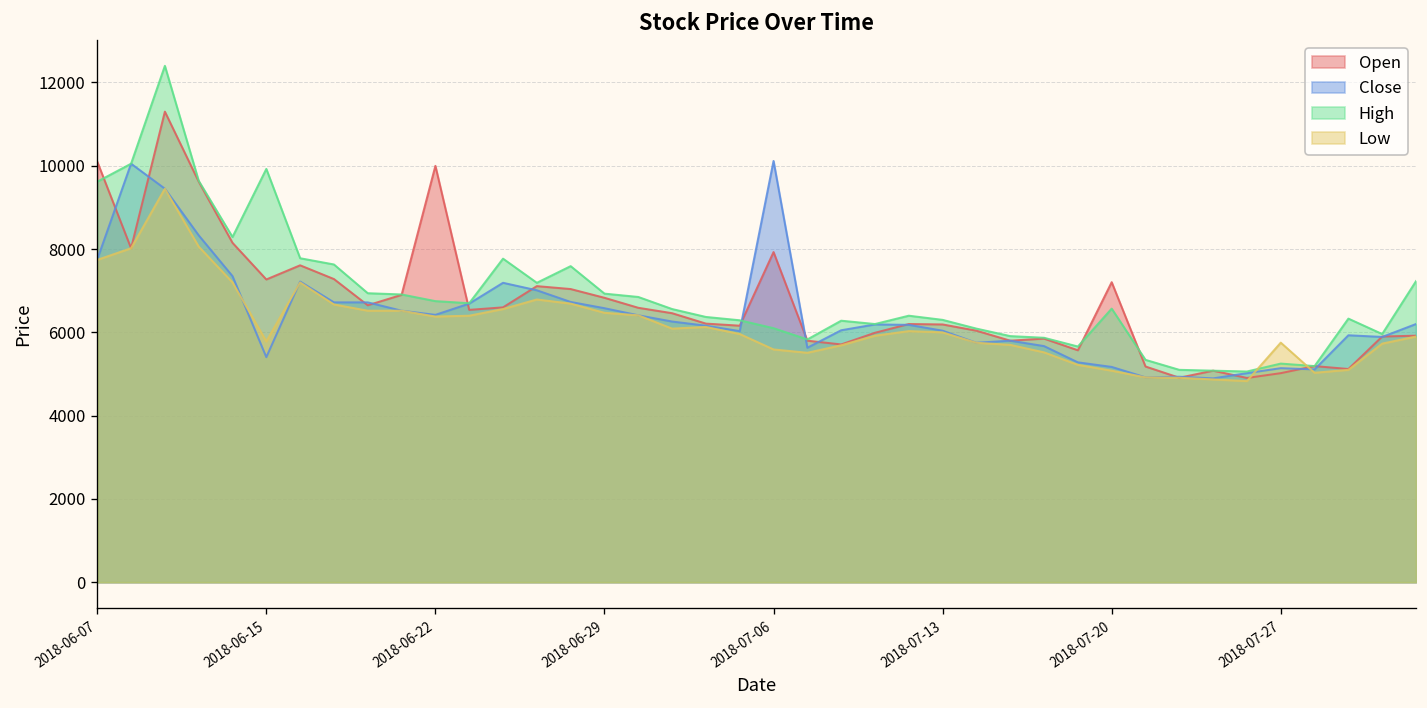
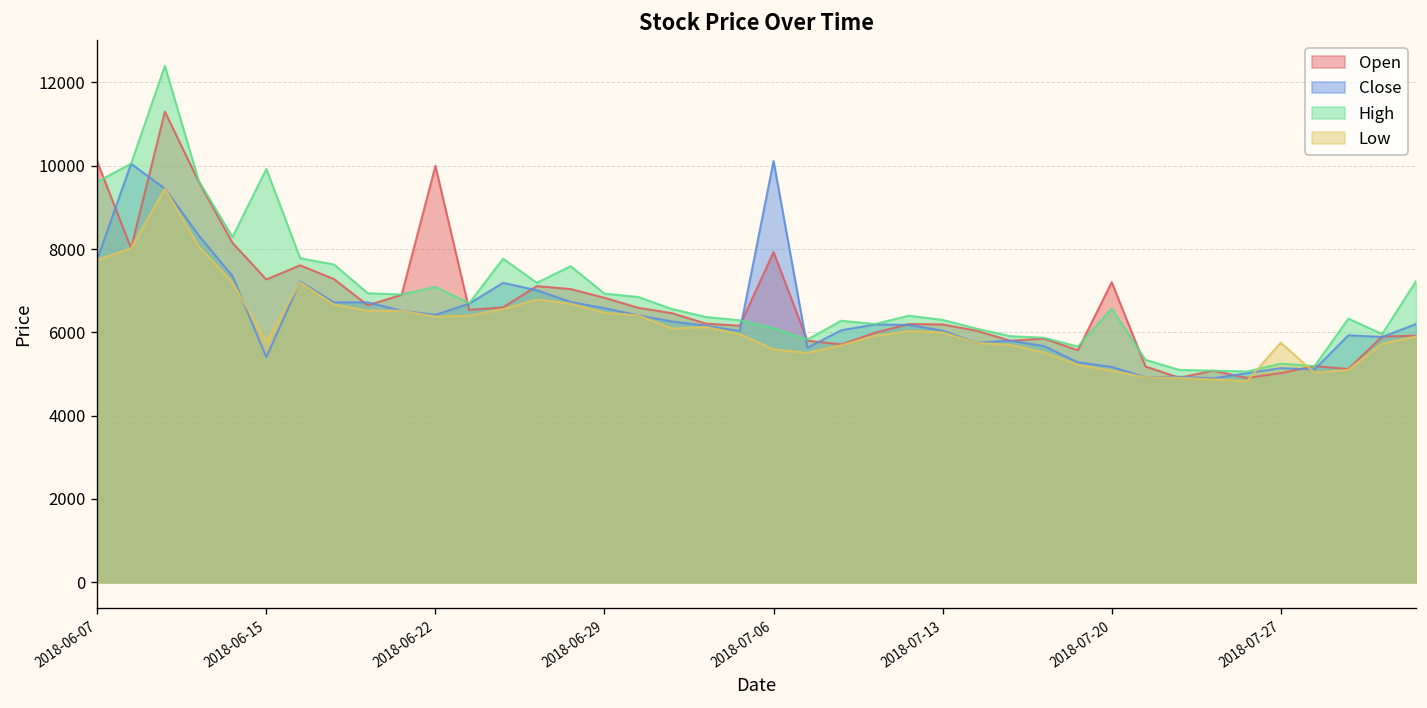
  {
    "Open": {
      "2018-06-07": 10100,
      "2018-06-15": 7300,
      "2018-06-22": 10000,
      "2018-06-29": 6800,
      "2018-07-06": 7900,
      "2018-07-13": 6200,
      "2018-07-20": 7200,
      "2018-07-27": 5000
    },
    "Close": {
      "2018-06-15": 5400,
      "2018-06-29": 6600,
      "2018-07-06": 10100,
      "2018-07-20": 5200,
      "2018-07-27": 5100
    },
    "High": {
      "2018-06-07": 9600,
      "2018-06-15": 9900,
-     "2018-06-22": 6800,
+     "2018-06-22": 7100,
      "2018-06-29": 6900,
      "2018-07-06": 6100,
      "2018-07-13": 6300,
      "2018-07-20": 6600,
      "2018-07-27": 5300
    },
    "Low": {
      "2018-06-15": 5800,
      "2018-06-29": 6500,
      "2018-07-06": 5600,
      "2018-07-20": 5100,
      "2018-07-27": 5800
    }
  }
